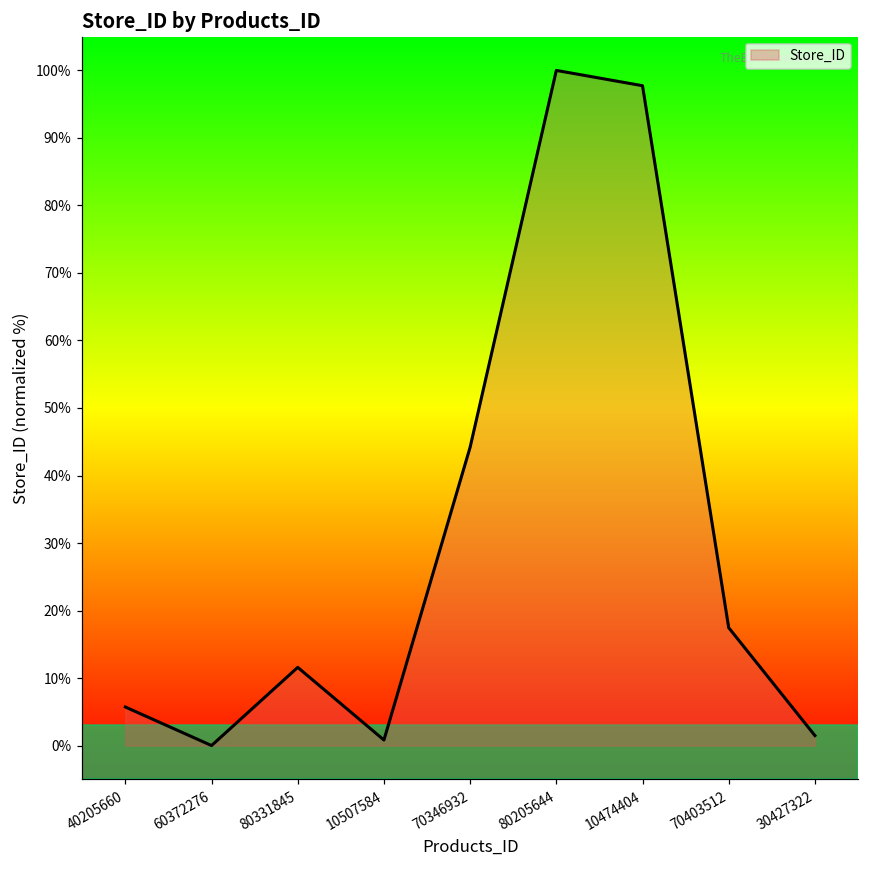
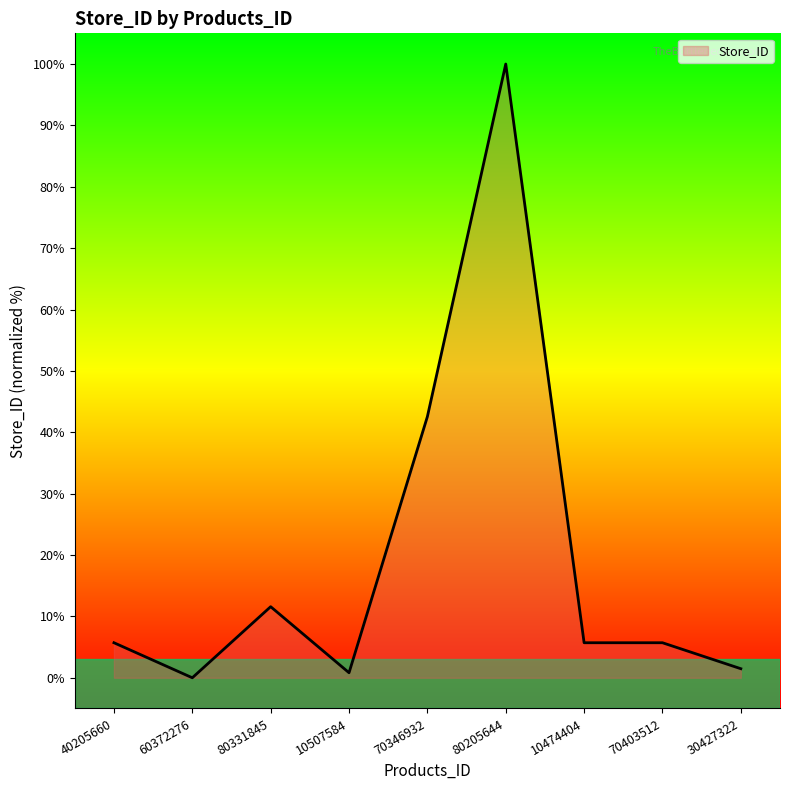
  {
    "40205660": "6%",
    "80331845": "12%",
-   "70346932": "44%",
+   "70346932": "43%",
    "80205644": "100%",
-   "10474404": "98%",
-   "70403512": "17%"
+   "10474404": "6%",
+   "70403512": "6%"
  }
